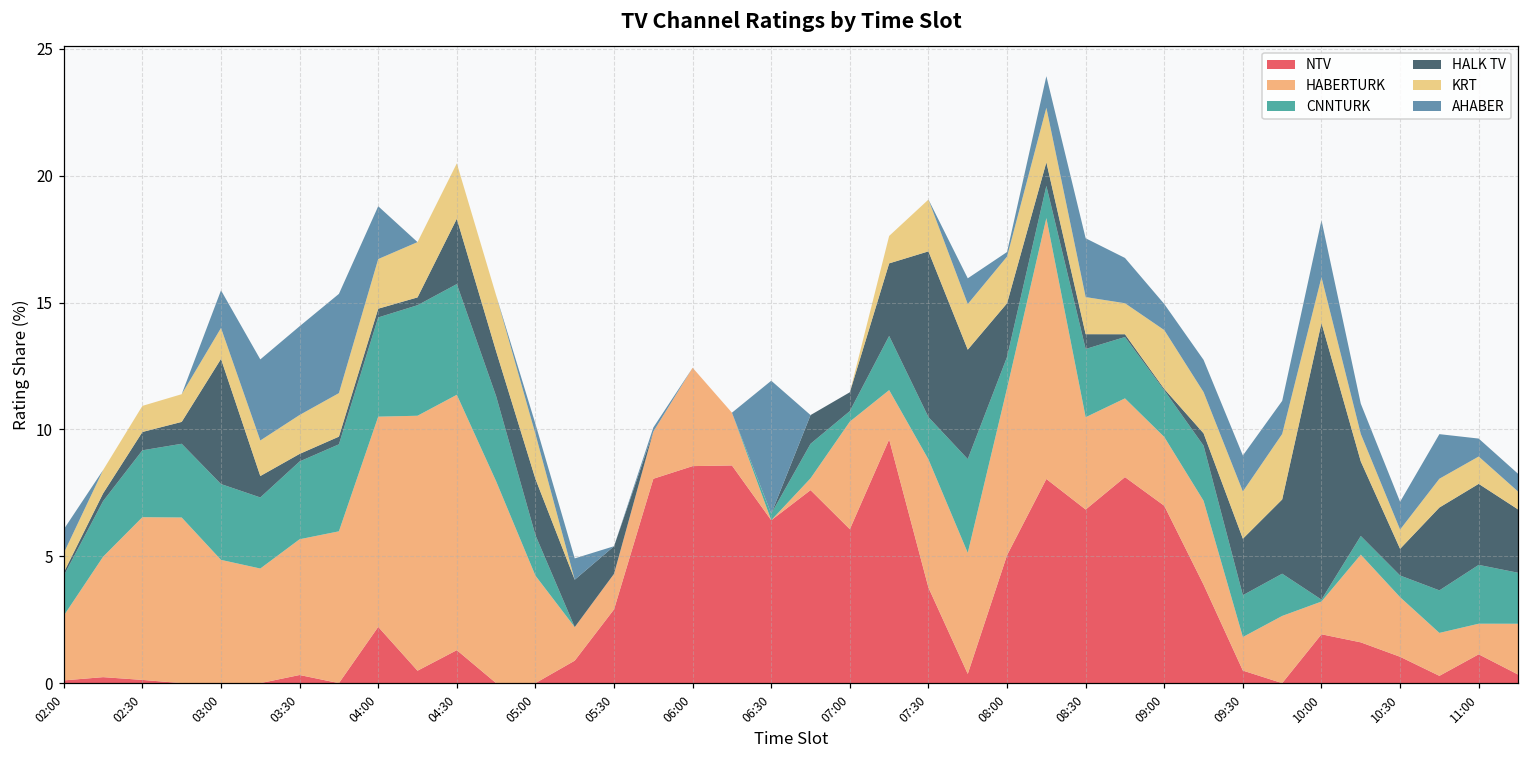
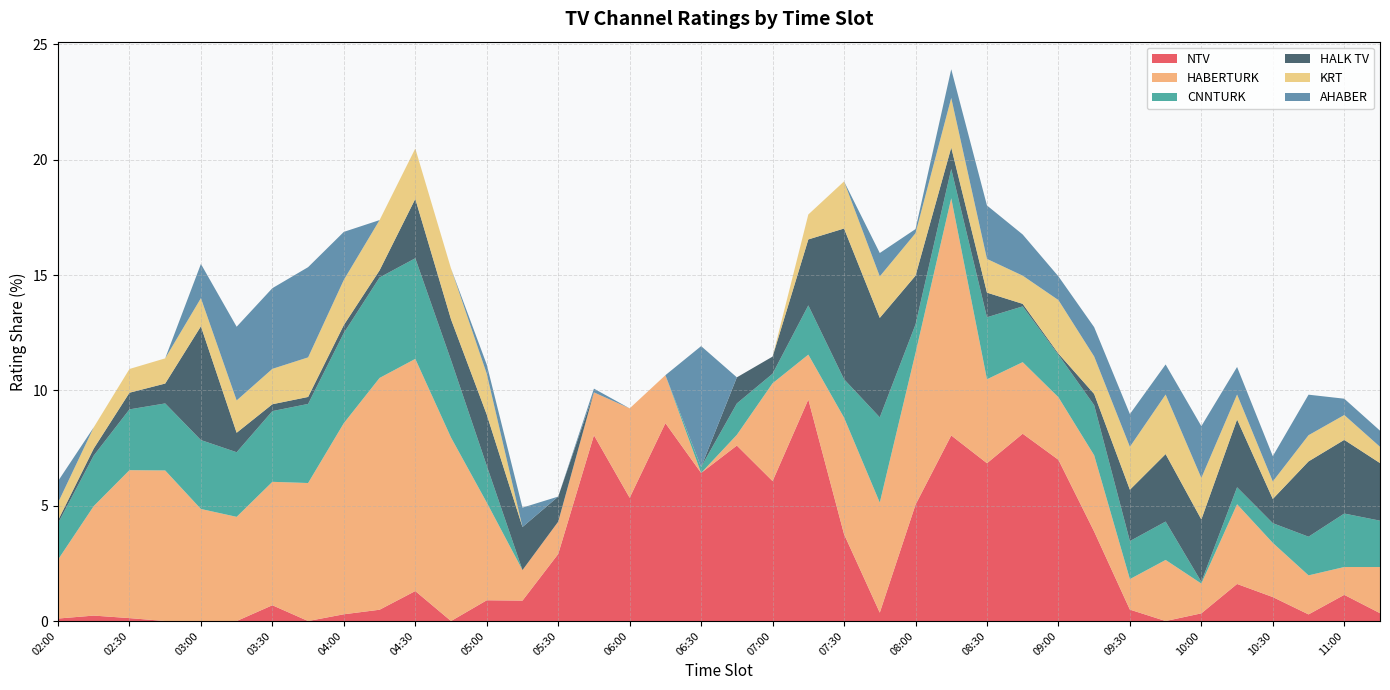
  {
    "NTV": {
      "02:30": 0.1,
      "03:00": 0.0,
-     "03:30": 0.3,
-     "04:00": 2.2,
+     "03:30": 0.7,
+     "04:00": 0.3,
      "04:30": 1.3,
-     "05:00": 0.0,
+     "05:00": 0.9,
      "05:30": 2.9,
-     "06:00": 8.6,
+     "06:00": 5.3,
      "07:00": 6.1,
      "07:30": 3.8,
      "08:00": 5.0,
      "08:30": 6.8,
      "09:00": 7.0,
      "09:30": 0.5,
-     "10:00": 1.9,
+     "10:00": 0.3,
      "10:30": 1.0,
      "11:00": 1.1
    },
    "HALK TV": {
      "02:00": 0.1,
      "02:30": 0.7,
      "03:00": 4.9,
      "03:30": 0.3,
      "04:00": 0.3,
      "04:30": 2.6,
      "05:00": 2.2,
      "07:30": 6.5,
      "08:00": 2.1,
-     "08:30": 0.6,
+     "08:30": 1.1,
      "09:30": 2.2,
-     "10:00": 10.9,
+     "10:00": 2.7,
      "10:30": 1.1,
      "11:00": 3.2
    }
  }
